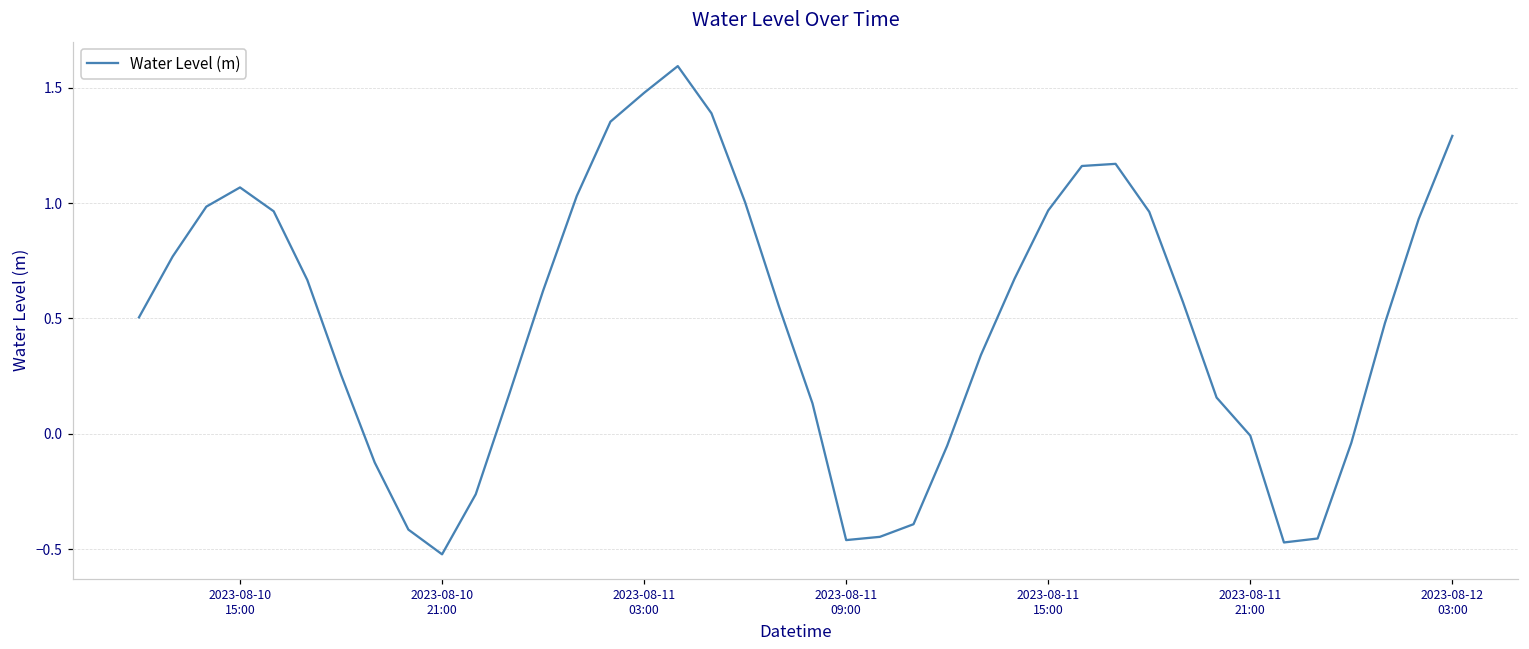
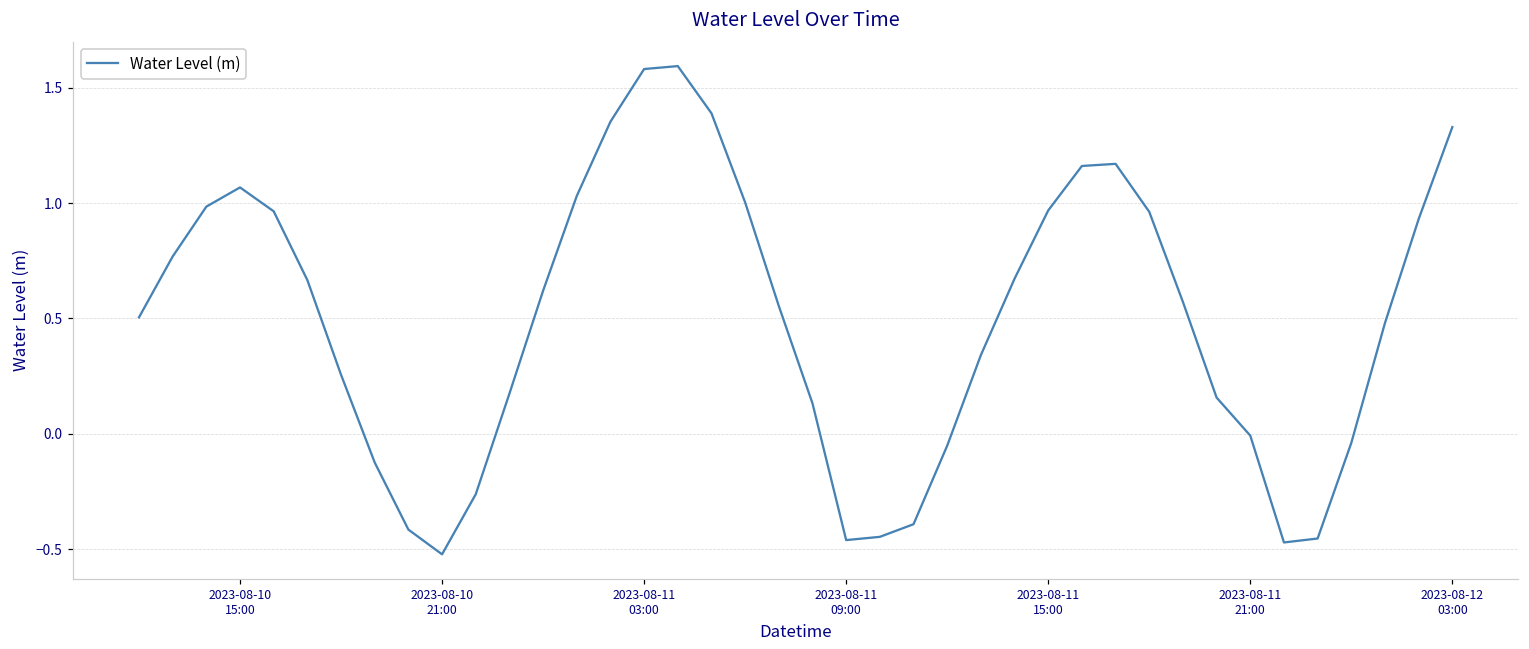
  {
    "2023-08-10 15:00": 1.07,
    "2023-08-10 21:00": -0.52,
-   "2023-08-11 03:00": 1.48,
+   "2023-08-11 03:00": 1.58,
    "2023-08-11 09:00": -0.46,
    "2023-08-11 15:00": 0.97,
    "2023-08-11 21:00": -0.01,
-   "2023-08-12 03:00": 1.29
+   "2023-08-12 03:00": 1.33
  }
